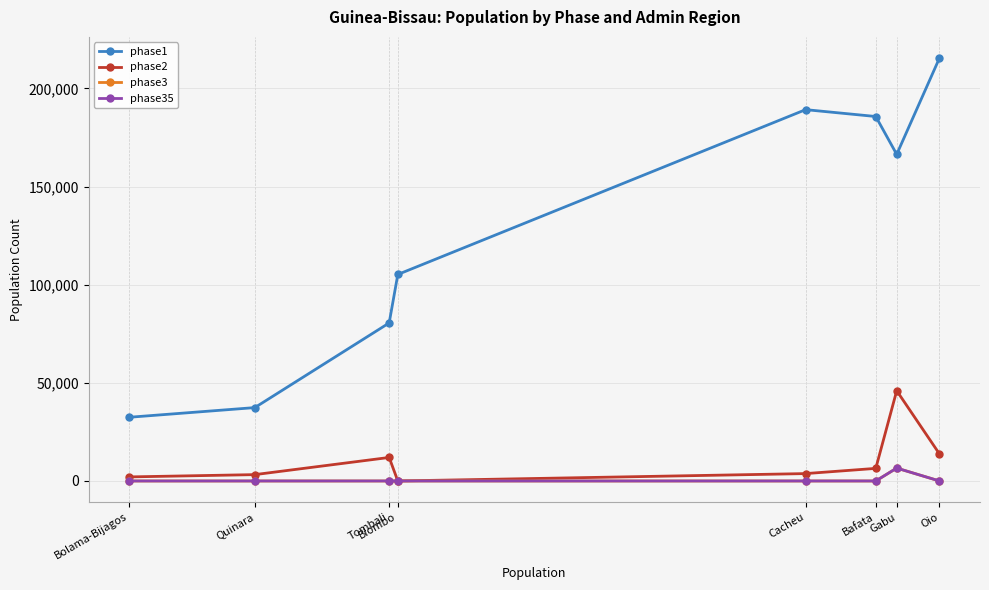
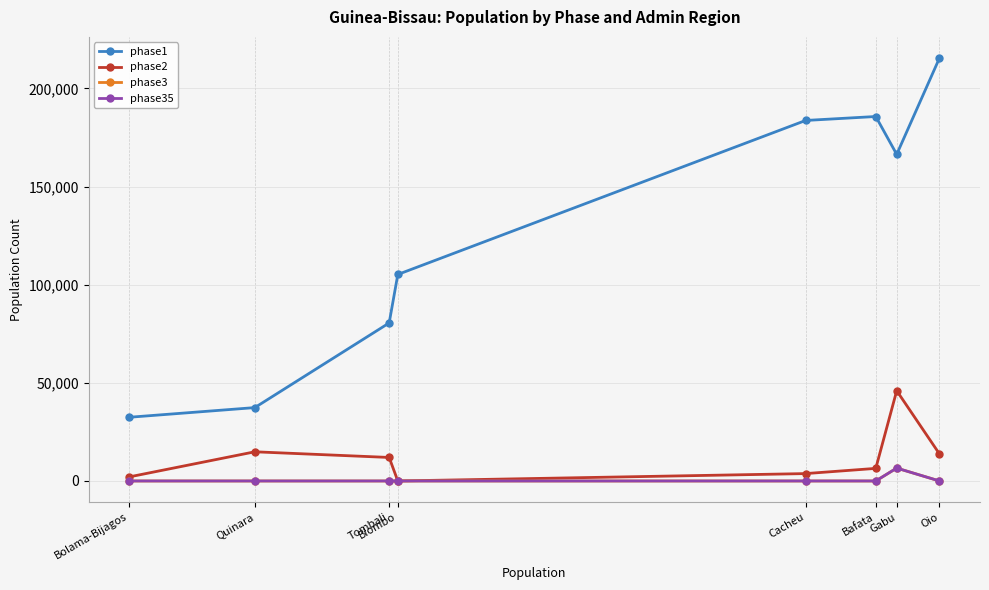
  {
    "phase1": {
      "Bolama-Bijagos": "32,000",
      "Quinara": "37,000",
      "Tombali": "81,000",
      "Biombo": "105,000",
-     "Cacheu": "189,000",
+     "Cacheu": "184,000",
      "Bafata": "186,000",
      "Gabu": "166,000",
      "Oio": "215,000"
    },
    "phase2": {
      "Bolama-Bijagos": "2,000",
-     "Quinara": "3,000",
+     "Quinara": "15,000",
      "Tombali": "12,000",
      "Cacheu": "4,000",
      "Bafata": "6,000",
      "Gabu": "46,000",
      "Oio": "14,000"
    },
    "phase35": {
      "Bolama-Bijagos": "0",
      "Quinara": "0",
      "Tombali": "0",
      "Cacheu": "0",
      "Bafata": "0",
      "Gabu": "7,000",
      "Oio": "0"
    }
  }
